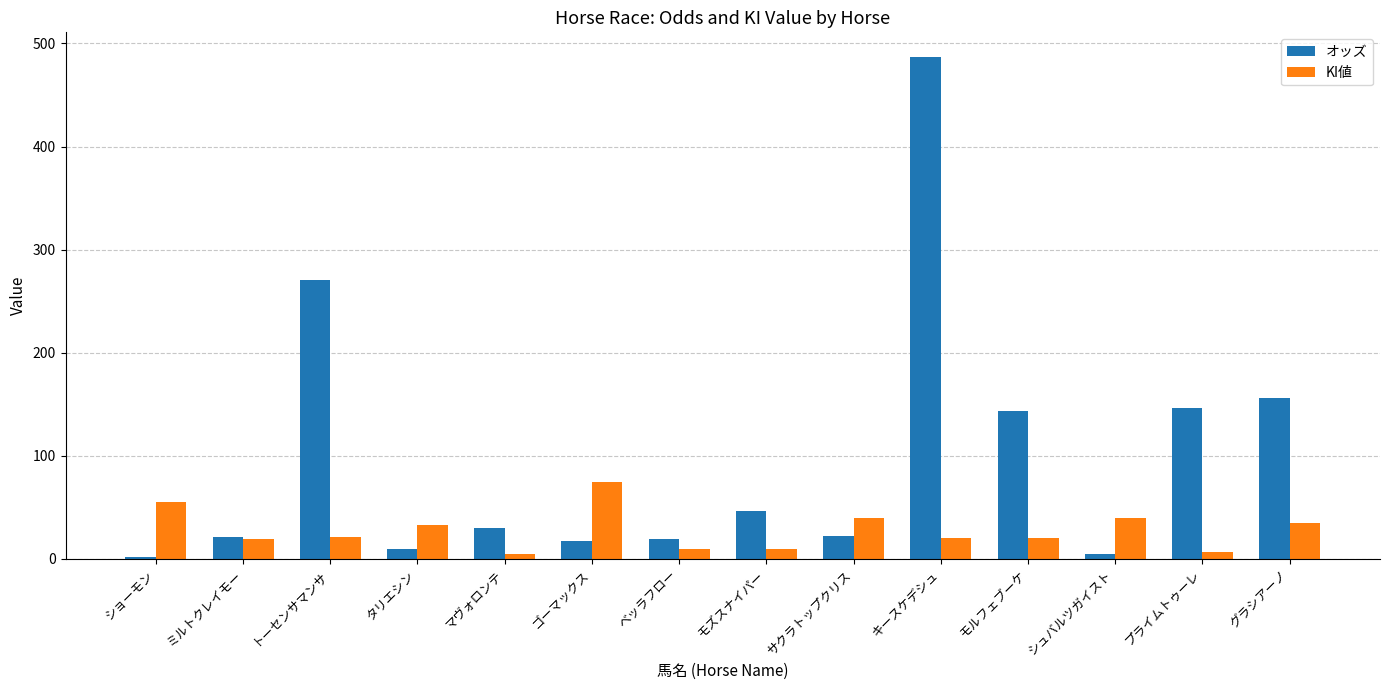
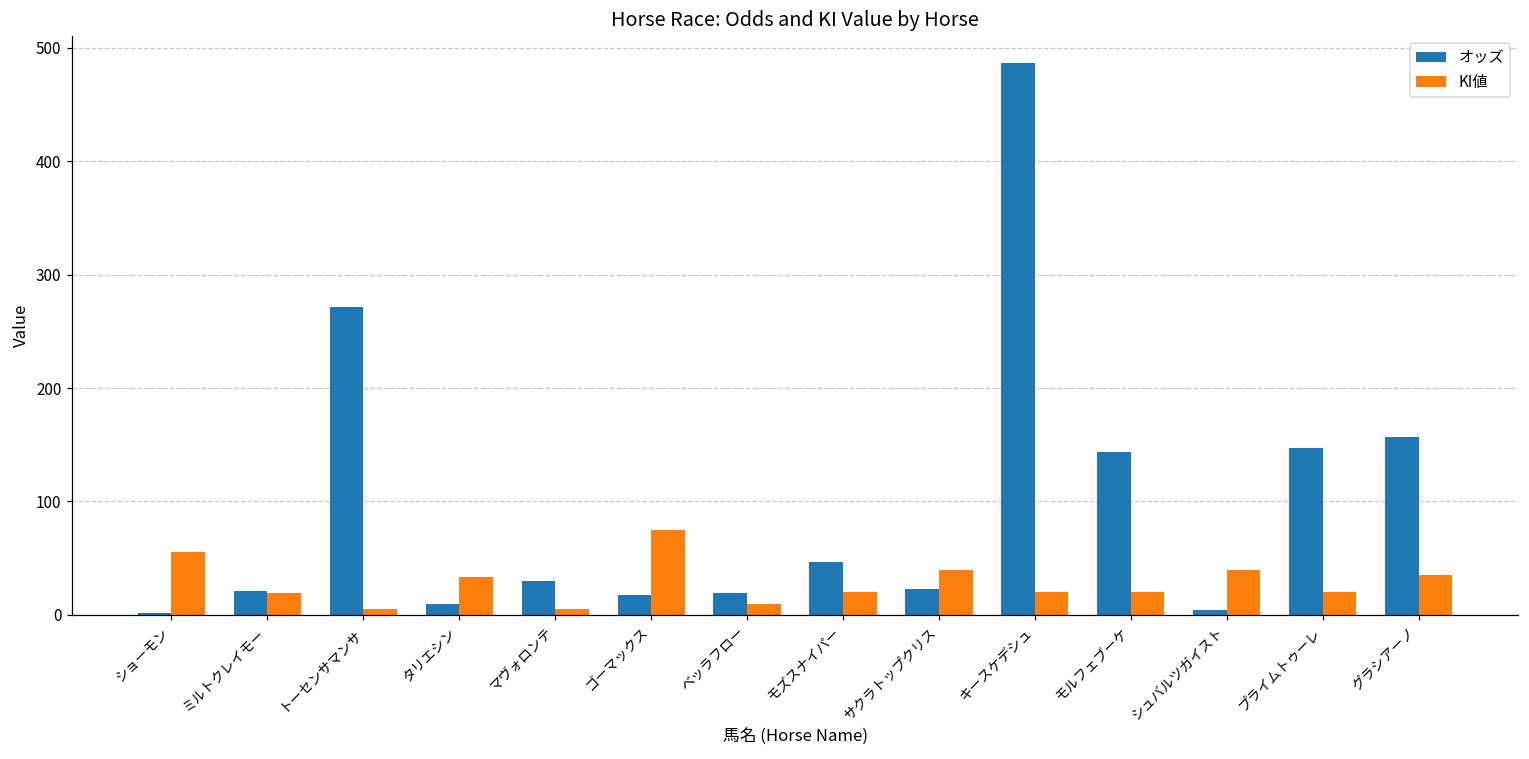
  {
    "オッズ": {
      "ミルトクレイモー": 21,
      "トーセンサマンサ": 271,
      "タリエシン": 10,
      "マヴォロンテ": 30,
      "ゴーマックス": 18,
      "ベッラフロー": 20,
      "モズスナイパー": 47,
      "サクラトップクリス": 22,
      "キースケデシュ": 486,
      "モルフェブーケ": 144,
      "シュバルツガイスト": 5,
      "プライムトゥーレ": 147,
      "グラシアーノ": 156
    },
    "KI値": {
      "ショーモン": 55,
      "ミルトクレイモー": 19,
-     "トーセンサマンサ": 21,
+     "トーセンサマンサ": 5,
      "タリエシン": 33,
      "マヴォロンテ": 5,
      "ゴーマックス": 75,
      "ベッラフロー": 10,
-     "モズスナイパー": 10,
+     "モズスナイパー": 20,
      "サクラトップクリス": 40,
      "キースケデシュ": 20,
      "モルフェブーケ": 20,
      "シュバルツガイスト": 40,
-     "プライムトゥーレ": 7,
+     "プライムトゥーレ": 20,
      "グラシアーノ": 35
    }
  }
